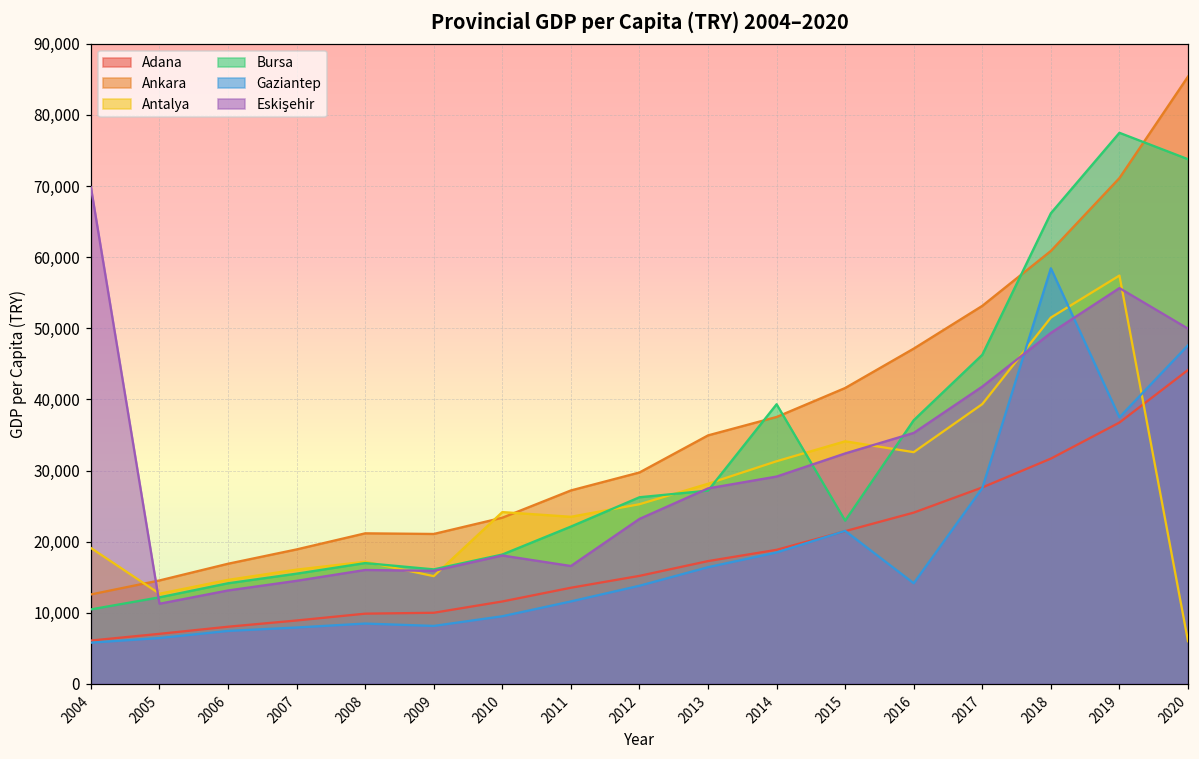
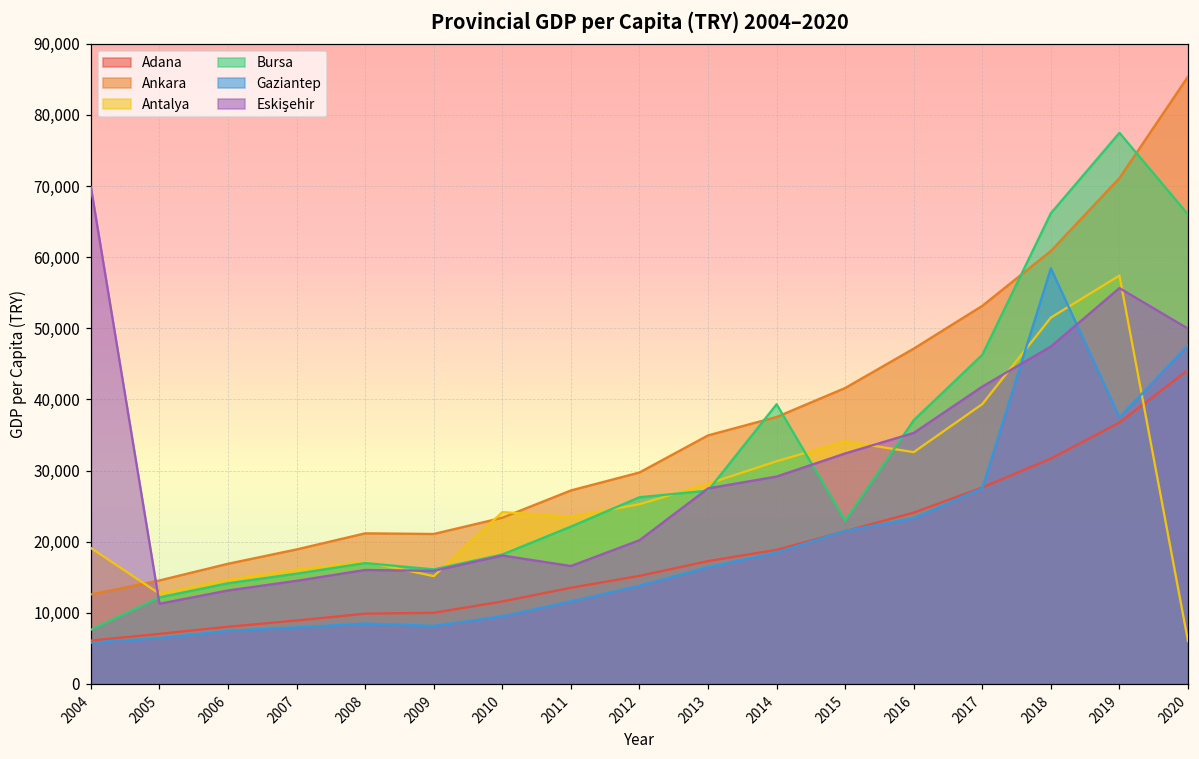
  {
    "Antalya": {
      "2004": "19,000",
      "2005": "13,000",
      "2006": "15,000",
      "2007": "16,000",
      "2009": "15,000",
      "2010": "24,000",
      "2011": "23,000",
      "2012": "25,000",
      "2013": "28,000",
      "2014": "31,000",
      "2015": "34,000",
      "2016": "33,000",
      "2017": "39,000",
      "2018": "52,000",
      "2019": "57,000",
      "2020": "6,000"
    },
    "Bursa": {
-     "2004": "10,000",
+     "2004": "8,000",
      "2005": "12,000",
      "2006": "14,000",
      "2007": "16,000",
      "2011": "22,000",
      "2012": "26,000",
      "2014": "39,000",
      "2015": "23,000",
      "2016": "37,000",
      "2017": "46,000",
      "2018": "66,000",
      "2019": "77,000",
-     "2020": "74,000"
+     "2020": "66,000"
    },
    "Gaziantep": {
      "2005": "6,000",
      "2006": "7,000",
      "2007": "8,000",
      "2008": "8,000",
      "2009": "8,000",
      "2010": "10,000",
      "2011": "12,000",
      "2012": "14,000",
      "2013": "16,000",
-     "2016": "14,000",
+     "2016": "23,000",
      "2018": "58,000",
      "2019": "37,000",
      "2020": "48,000"
    },
    "Eskişehir": {
      "2004": "70,000",
      "2005": "11,000",
      "2006": "13,000",
      "2007": "14,000",
      "2008": "16,000",
      "2011": "17,000",
-     "2012": "23,000",
+     "2012": "20,000",
      "2014": "29,000",
      "2015": "32,000",
      "2016": "35,000",
      "2017": "42,000",
-     "2018": "49,000",
+     "2018": "47,000",
      "2019": "56,000",
      "2020": "50,000"
    }
  }
